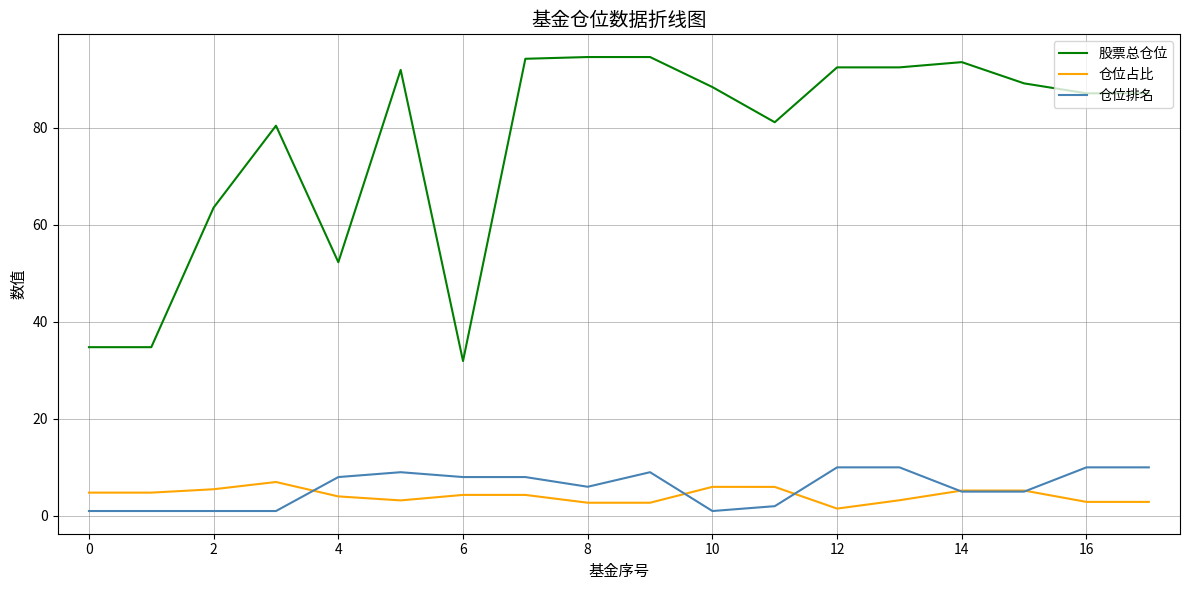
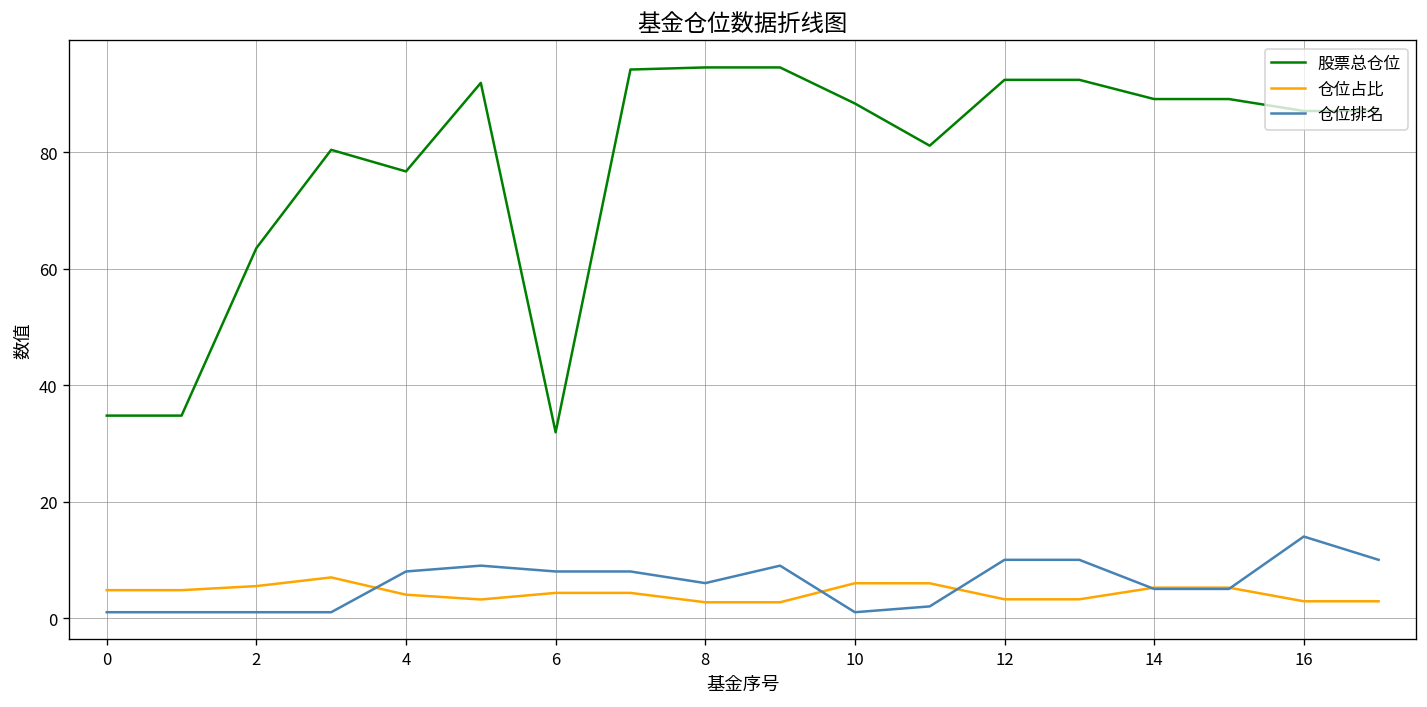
  {
    "股票总仓位": {
      "0": 35,
      "2": 64,
-     "4": 52,
+     "4": 77,
      "6": 32,
      "8": 95,
      "10": 88,
      "12": 92,
-     "14": 94
+     "14": 89
    },
    "仓位占比": {
      "0": 5,
      "2": 5,
      "4": 4,
      "6": 4,
      "8": 3,
      "10": 6,
-     "12": 2,
+     "12": 3,
      "16": 3
    },
    "仓位排名": {
      "0": 1,
      "2": 1,
      "4": 8,
      "6": 8,
      "8": 6,
      "10": 1,
      "12": 10,
-     "16": 10
+     "16": 14
    }
  }
